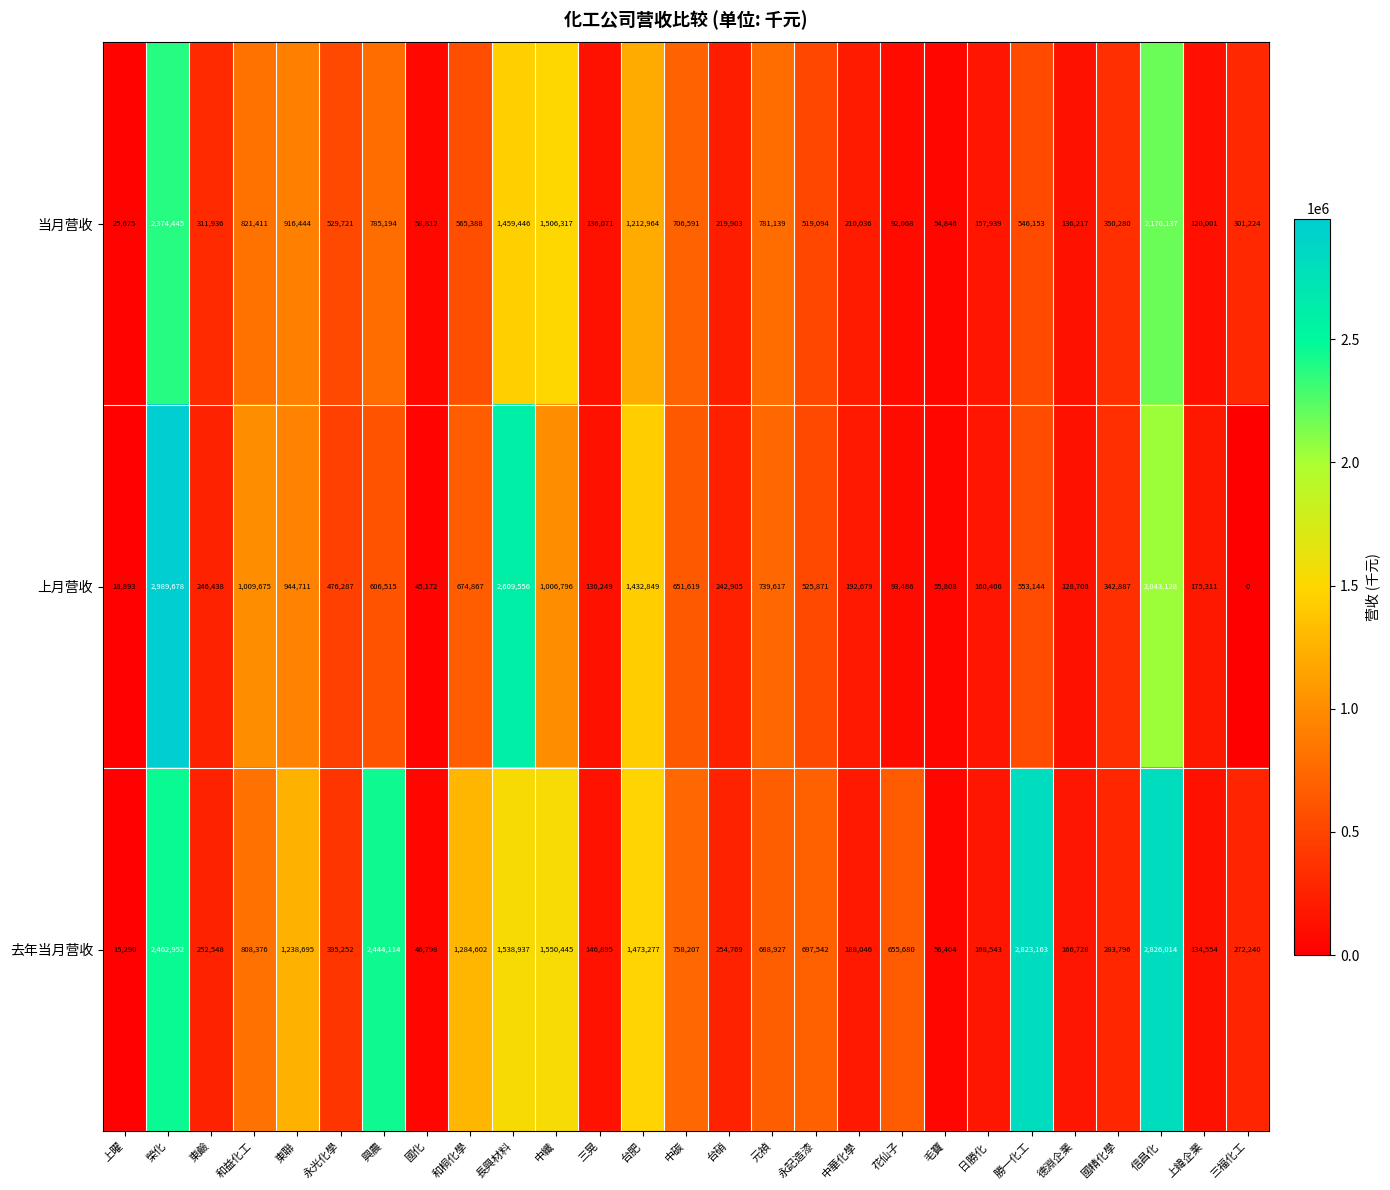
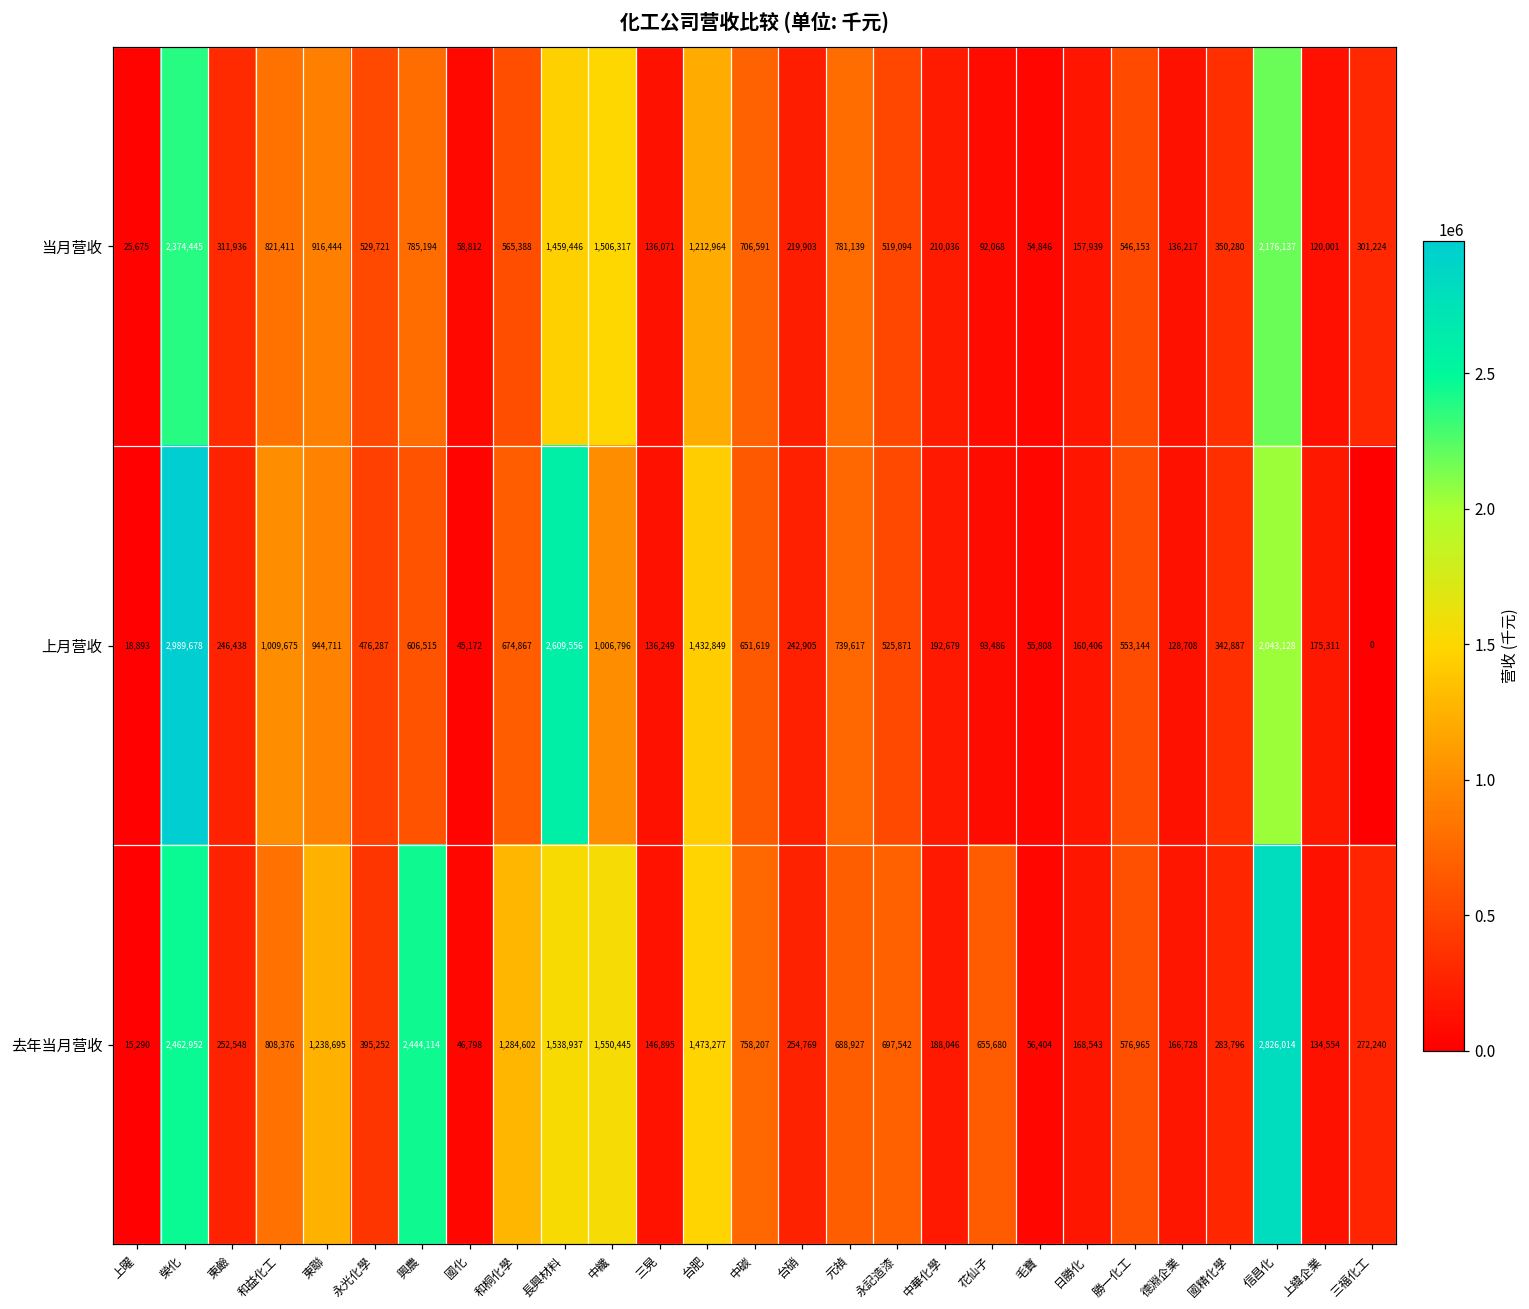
  {
    "当月营收": {
      "上曜": "25,675",
      "榮化": "2,374,445",
      "東鹼": "311,936",
      "和益化工": "821,411",
      "東聯": "916,444",
      "永光化學": "529,721",
      "興農": "785,194",
      "國化": "58,812",
      "和桐化學": "565,388",
      "長興材料": "1,459,446",
      "中纖": "1,506,317",
      "三晃": "136,071",
      "台肥": "1,212,964",
      "中碳": "706,591",
      "台硝": "219,903",
      "元禎": "781,139",
      "永記造漆": "519,094",
      "中華化學": "210,036",
      "花仙子": "92,068",
      "毛寶": "54,846",
      "日勝化": "157,939",
      "勝一化工": "546,153",
      "德淵企業": "136,217",
      "國精化學": "350,280",
      "信昌化": "2,176,137",
      "上緯企業": "120,001",
      "三福化工": "301,224"
    },
    "上月营收": {
      "上曜": "18,893",
      "榮化": "2,989,678",
      "東鹼": "246,438",
      "和益化工": "1,009,675",
      "東聯": "944,711",
      "永光化學": "476,287",
      "興農": "606,515",
      "國化": "45,172",
      "和桐化學": "674,867",
      "長興材料": "2,609,556",
      "中纖": "1,006,796",
      "三晃": "136,249",
      "台肥": "1,432,849",
      "中碳": "651,619",
      "台硝": "242,905",
      "元禎": "739,617",
      "永記造漆": "525,871",
      "中華化學": "192,679",
      "花仙子": "93,486",
      "毛寶": "55,808",
      "日勝化": "160,406",
      "勝一化工": "553,144",
      "德淵企業": "128,708",
      "國精化學": "342,887",
      "信昌化": "2,043,128",
      "上緯企業": "175,311",
      "三福化工": "0"
    },
    "去年当月营收": {
      "上曜": "15,290",
      "榮化": "2,462,952",
      "東鹼": "252,548",
      "和益化工": "808,376",
      "東聯": "1,238,695",
      "永光化學": "395,252",
      "興農": "2,444,114",
      "國化": "46,798",
      "和桐化學": "1,284,602",
      "長興材料": "1,538,937",
      "中纖": "1,550,445",
      "三晃": "146,895",
      "台肥": "1,473,277",
      "中碳": "758,207",
      "台硝": "254,769",
      "元禎": "688,927",
      "永記造漆": "697,542",
      "中華化學": "188,046",
      "花仙子": "655,680",
      "毛寶": "56,404",
      "日勝化": "168,543",
-     "勝一化工": "2,823,163",
+     "勝一化工": "576,965",
      "德淵企業": "166,728",
      "國精化學": "283,796",
      "信昌化": "2,826,014",
      "上緯企業": "134,554",
      "三福化工": "272,240"
    }
  }
